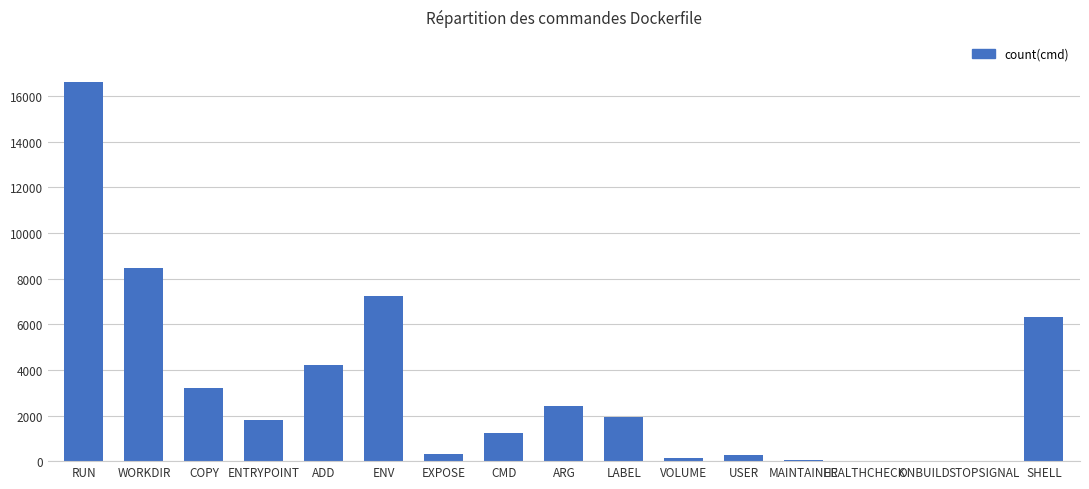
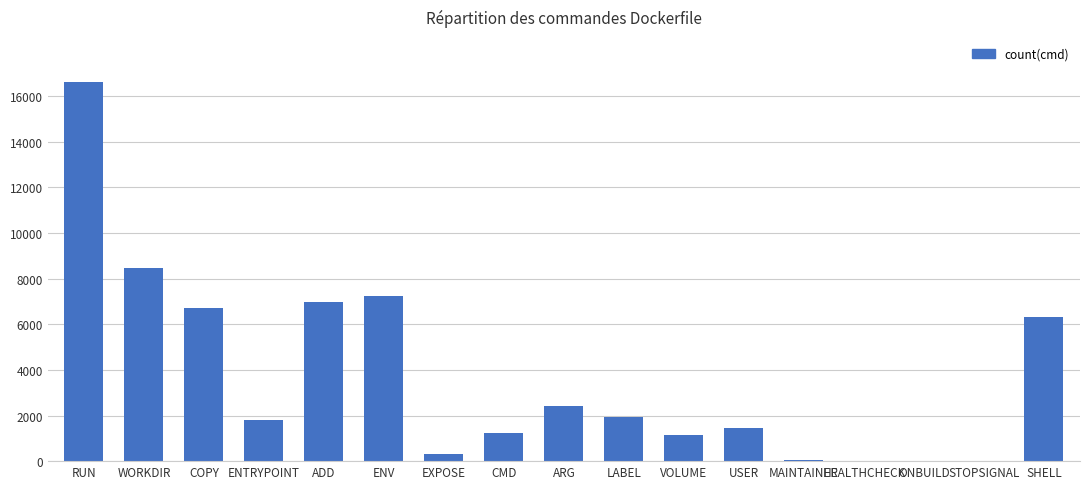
  {
    "RUN": 16600,
    "WORKDIR": 8500,
-   "COPY": 3200,
+   "COPY": 6700,
    "ENTRYPOINT": 1800,
-   "ADD": 4200,
+   "ADD": 7000,
    "ENV": 7200,
    "EXPOSE": 300,
    "CMD": 1200,
    "ARG": 2400,
    "LABEL": 1900,
-   "VOLUME": 200,
-   "USER": 300,
+   "VOLUME": 1100,
+   "USER": 1500,
    "SHELL": 6300
  }
